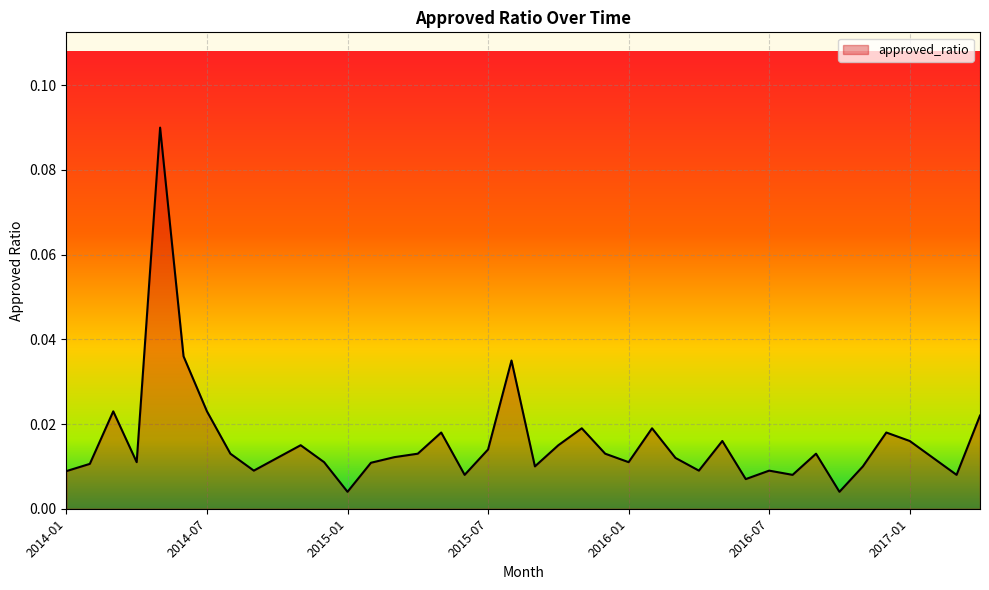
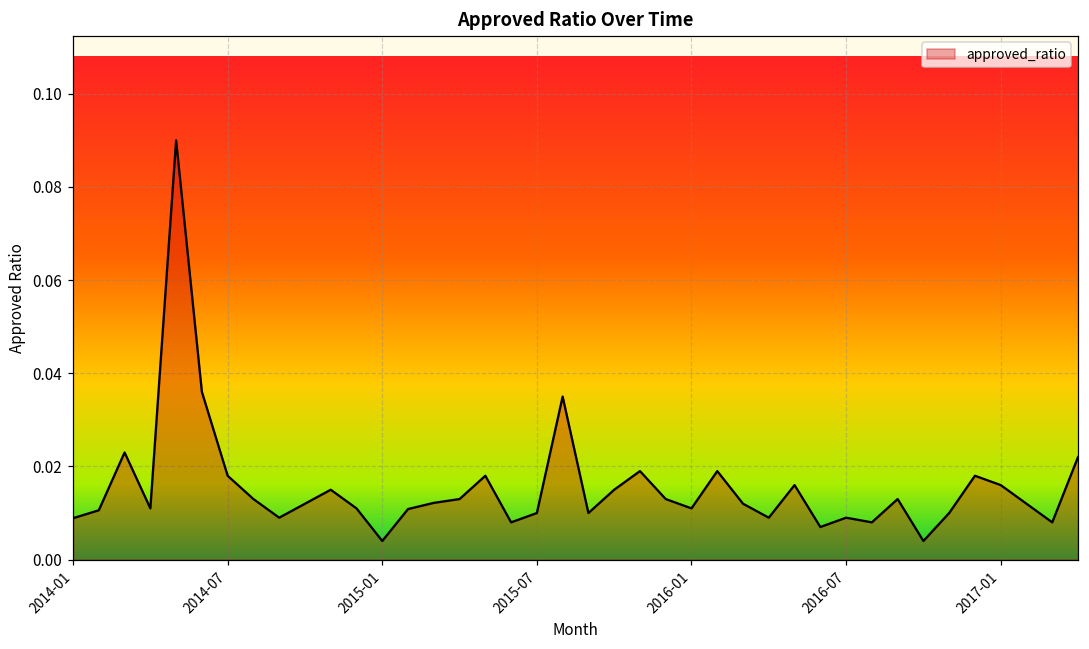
  {
    "2014-01": 0.009,
-   "2014-07": 0.023,
+   "2014-07": 0.018,
    "2015-01": 0.004,
-   "2015-07": 0.014,
+   "2015-07": 0.010,
    "2016-01": 0.011,
    "2016-07": 0.009,
    "2017-01": 0.016
  }
